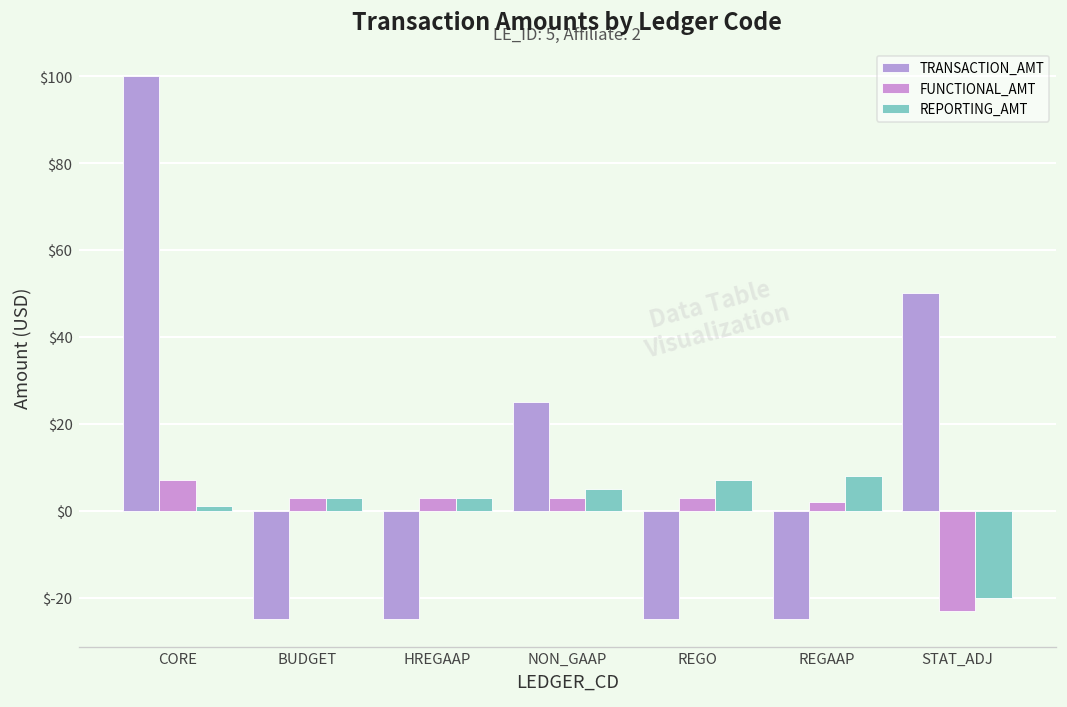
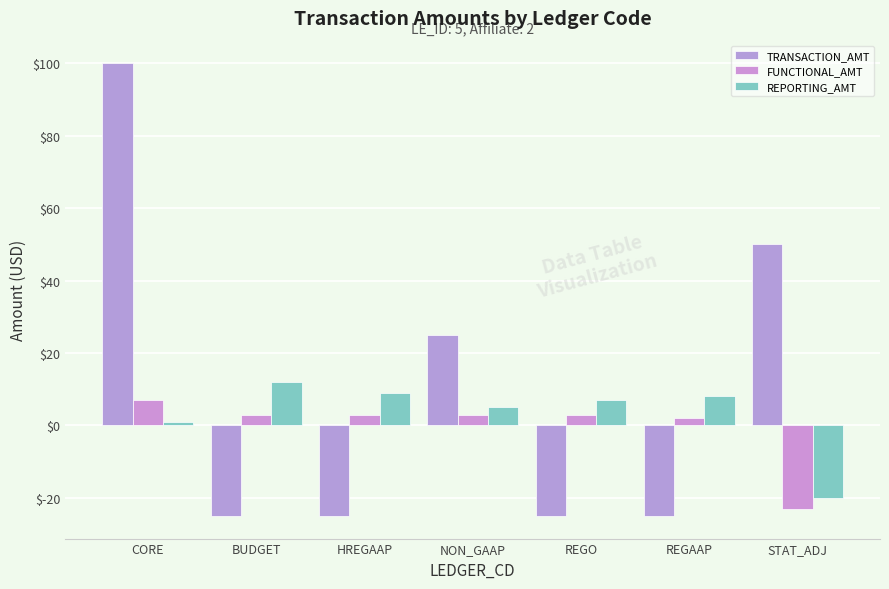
  {
    "REPORTING_AMT": {
      "CORE": "$1",
-     "BUDGET": "$3",
-     "HREGAAP": "$3",
+     "BUDGET": "$12",
+     "HREGAAP": "$9",
      "NON_GAAP": "$5",
      "REGO": "$7",
      "REGAAP": "$8",
      "STAT_ADJ": "$-20"
    }
  }
